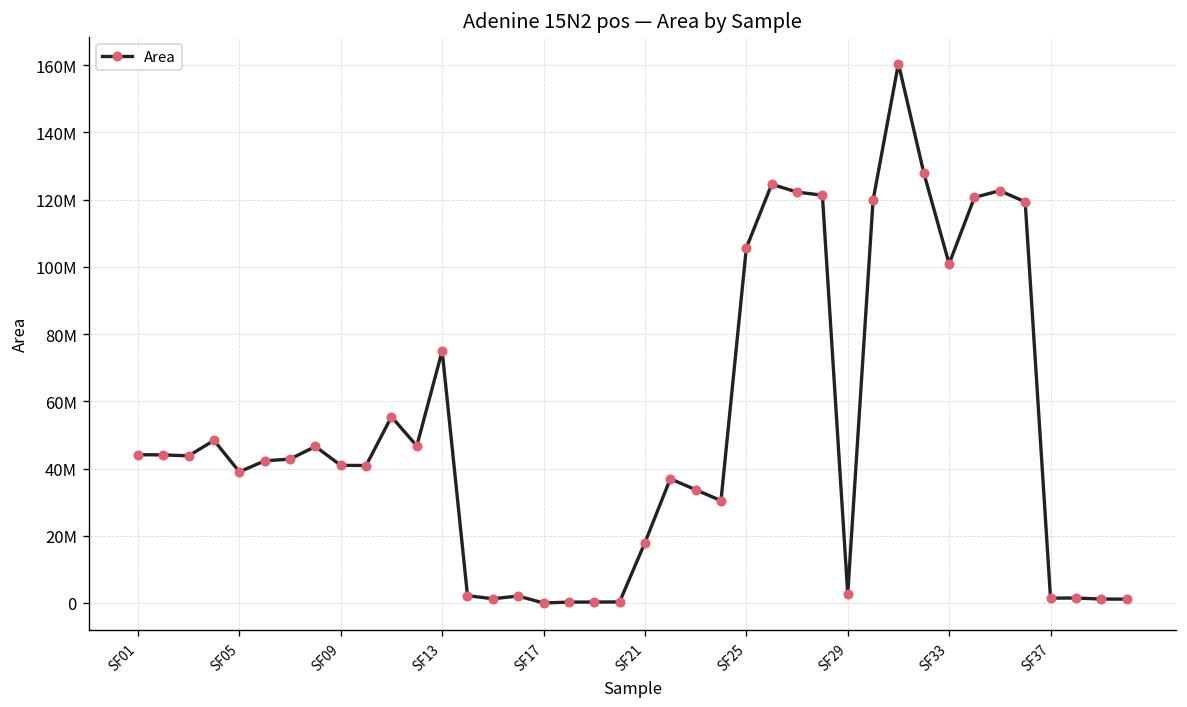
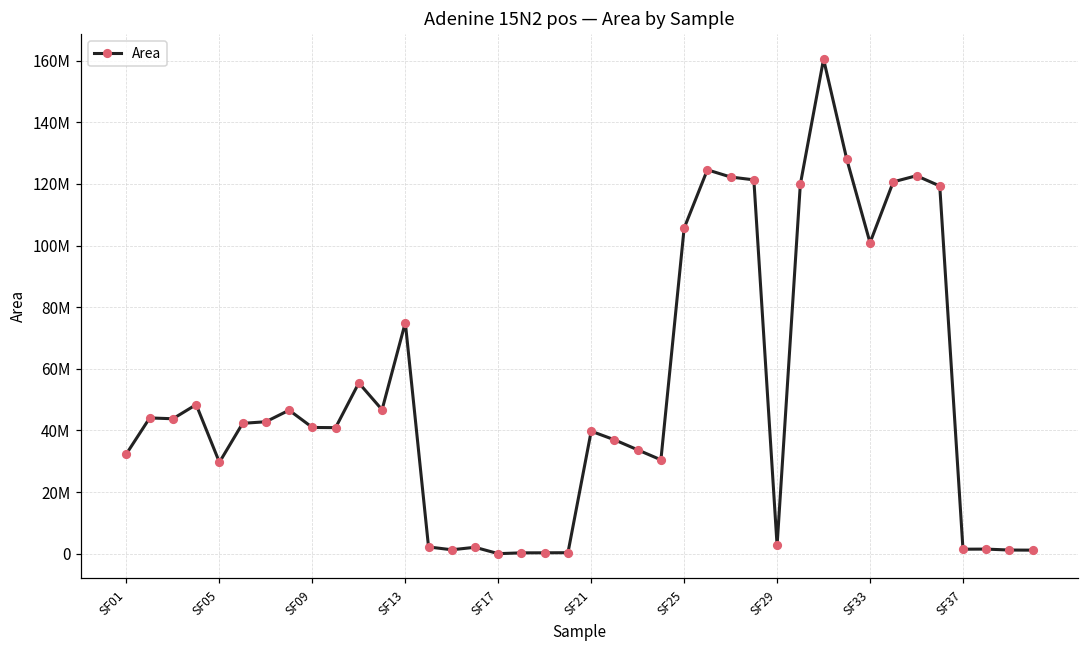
  {
-   "SF01": 44000000,
-   "SF05": 39000000,
+   "SF01": 32000000,
+   "SF05": 30000000,
    "SF09": 41000000,
    "SF13": 75000000,
    "SF17": 0,
-   "SF21": 18000000,
+   "SF21": 40000000,
    "SF25": 106000000,
    "SF29": 3000000,
    "SF33": 101000000,
    "SF37": 1000000
  }
